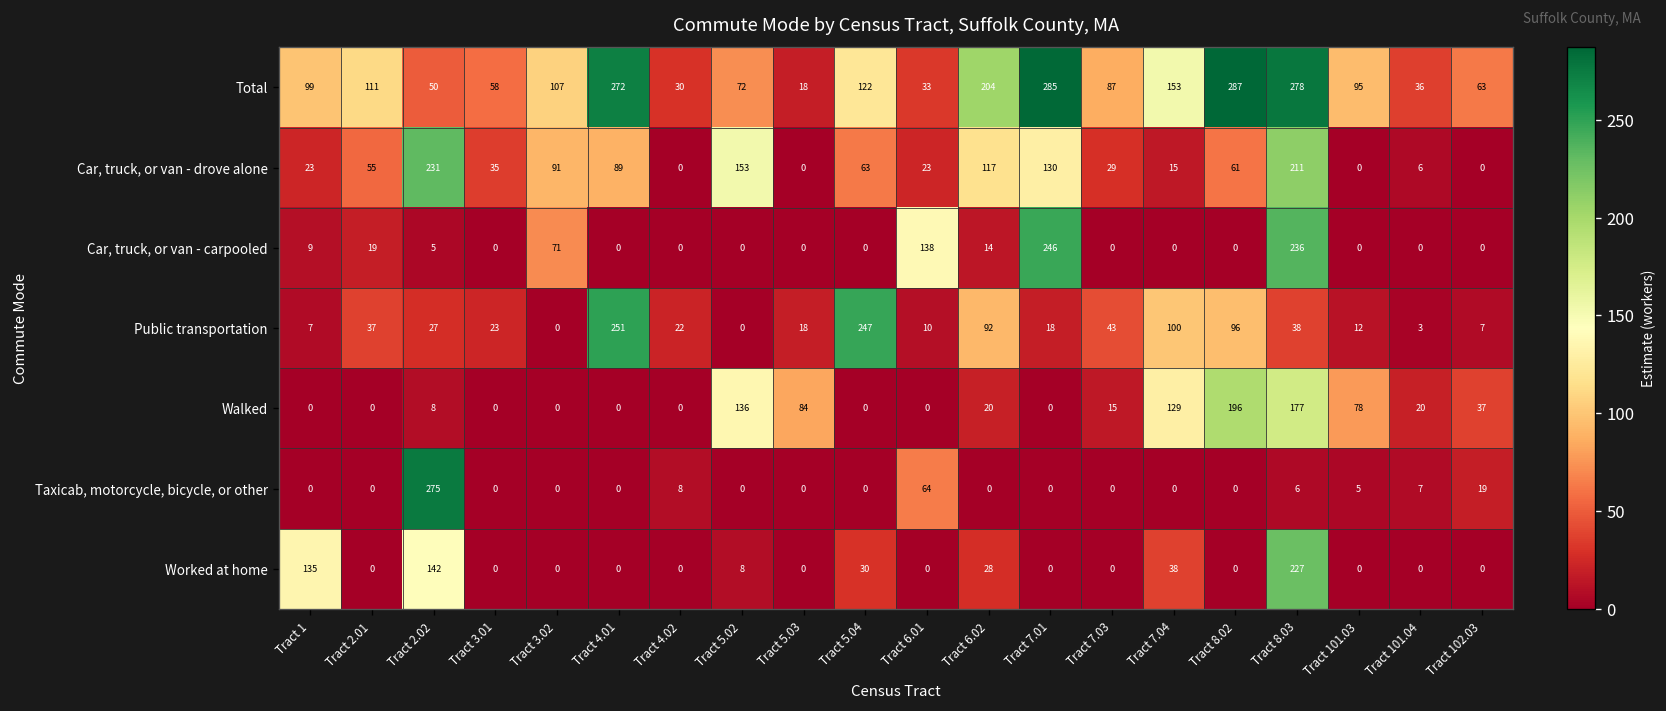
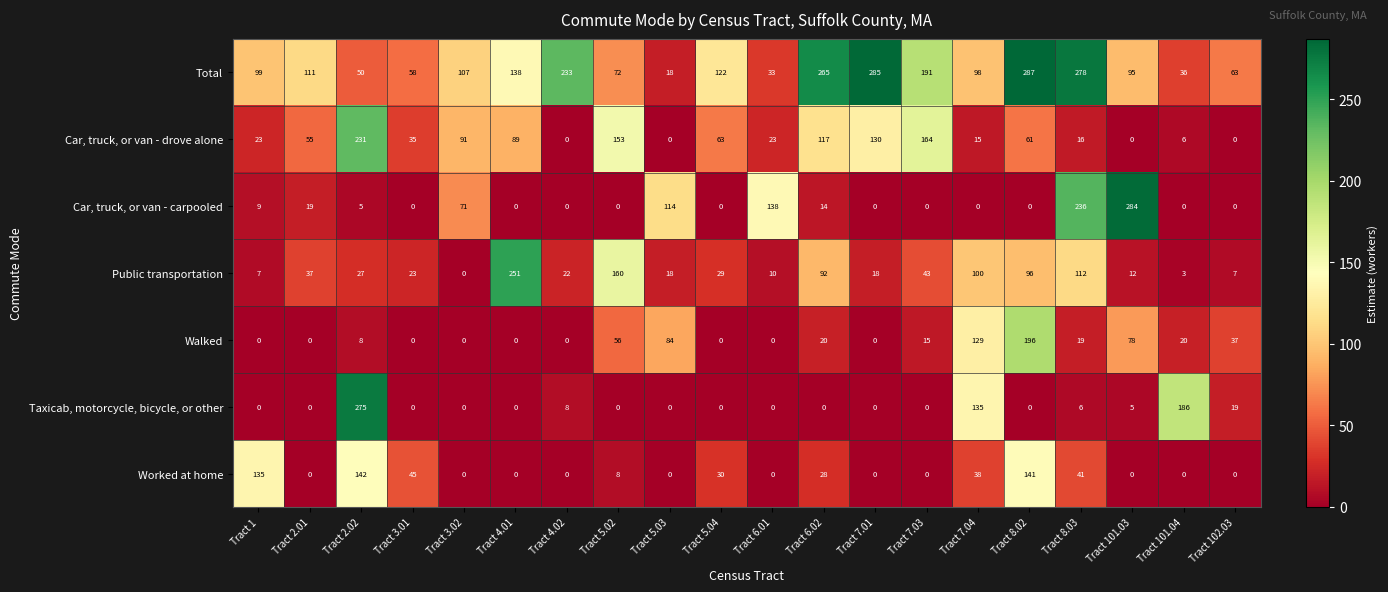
  {
    "Total": {
      "Tract 1": 99,
      "Tract 2.01": 111,
      "Tract 2.02": 50,
      "Tract 3.01": 58,
      "Tract 3.02": 107,
-     "Tract 4.01": 272,
-     "Tract 4.02": 30,
+     "Tract 4.01": 138,
+     "Tract 4.02": 233,
      "Tract 5.02": 72,
      "Tract 5.03": 18,
      "Tract 5.04": 122,
      "Tract 6.01": 33,
-     "Tract 6.02": 204,
+     "Tract 6.02": 265,
      "Tract 7.01": 285,
-     "Tract 7.03": 87,
-     "Tract 7.04": 153,
+     "Tract 7.03": 191,
+     "Tract 7.04": 98,
      "Tract 8.02": 287,
      "Tract 8.03": 278,
      "Tract 101.03": 95,
      "Tract 101.04": 36,
      "Tract 102.03": 63
    },
    "Car, truck, or van - drove alone": {
      "Tract 1": 23,
      "Tract 2.01": 55,
      "Tract 2.02": 231,
      "Tract 3.01": 35,
      "Tract 3.02": 91,
      "Tract 4.01": 89,
      "Tract 4.02": 0,
      "Tract 5.02": 153,
      "Tract 5.03": 0,
      "Tract 5.04": 63,
      "Tract 6.01": 23,
      "Tract 6.02": 117,
      "Tract 7.01": 130,
-     "Tract 7.03": 29,
+     "Tract 7.03": 164,
      "Tract 7.04": 15,
      "Tract 8.02": 61,
-     "Tract 8.03": 211,
+     "Tract 8.03": 16,
      "Tract 101.03": 0,
      "Tract 101.04": 6,
      "Tract 102.03": 0
    },
    "Car, truck, or van - carpooled": {
      "Tract 1": 9,
      "Tract 2.01": 19,
      "Tract 2.02": 5,
      "Tract 3.01": 0,
      "Tract 3.02": 71,
      "Tract 4.01": 0,
      "Tract 4.02": 0,
      "Tract 5.02": 0,
-     "Tract 5.03": 0,
+     "Tract 5.03": 114,
      "Tract 5.04": 0,
      "Tract 6.01": 138,
      "Tract 6.02": 14,
-     "Tract 7.01": 246,
+     "Tract 7.01": 0,
      "Tract 7.03": 0,
      "Tract 7.04": 0,
      "Tract 8.02": 0,
      "Tract 8.03": 236,
-     "Tract 101.03": 0,
+     "Tract 101.03": 284,
      "Tract 101.04": 0,
      "Tract 102.03": 0
    },
    "Public transportation": {
      "Tract 1": 7,
      "Tract 2.01": 37,
      "Tract 2.02": 27,
      "Tract 3.01": 23,
      "Tract 3.02": 0,
      "Tract 4.01": 251,
      "Tract 4.02": 22,
-     "Tract 5.02": 0,
+     "Tract 5.02": 160,
      "Tract 5.03": 18,
-     "Tract 5.04": 247,
+     "Tract 5.04": 29,
      "Tract 6.01": 10,
      "Tract 6.02": 92,
      "Tract 7.01": 18,
      "Tract 7.03": 43,
      "Tract 7.04": 100,
      "Tract 8.02": 96,
-     "Tract 8.03": 38,
+     "Tract 8.03": 112,
      "Tract 101.03": 12,
      "Tract 101.04": 3,
      "Tract 102.03": 7
    },
    "Walked": {
      "Tract 1": 0,
      "Tract 2.01": 0,
      "Tract 2.02": 8,
      "Tract 3.01": 0,
      "Tract 3.02": 0,
      "Tract 4.01": 0,
      "Tract 4.02": 0,
-     "Tract 5.02": 136,
+     "Tract 5.02": 56,
      "Tract 5.03": 84,
      "Tract 5.04": 0,
      "Tract 6.01": 0,
      "Tract 6.02": 20,
      "Tract 7.01": 0,
      "Tract 7.03": 15,
      "Tract 7.04": 129,
      "Tract 8.02": 196,
-     "Tract 8.03": 177,
+     "Tract 8.03": 19,
      "Tract 101.03": 78,
      "Tract 101.04": 20,
      "Tract 102.03": 37
    },
    "Taxicab, motorcycle, bicycle, or other": {
      "Tract 1": 0,
      "Tract 2.01": 0,
      "Tract 2.02": 275,
      "Tract 3.01": 0,
      "Tract 3.02": 0,
      "Tract 4.01": 0,
      "Tract 4.02": 8,
      "Tract 5.02": 0,
      "Tract 5.03": 0,
      "Tract 5.04": 0,
-     "Tract 6.01": 64,
+     "Tract 6.01": 0,
      "Tract 6.02": 0,
      "Tract 7.01": 0,
      "Tract 7.03": 0,
-     "Tract 7.04": 0,
+     "Tract 7.04": 135,
      "Tract 8.02": 0,
      "Tract 8.03": 6,
      "Tract 101.03": 5,
-     "Tract 101.04": 7,
+     "Tract 101.04": 186,
      "Tract 102.03": 19
    },
    "Worked at home": {
      "Tract 1": 135,
      "Tract 2.01": 0,
      "Tract 2.02": 142,
-     "Tract 3.01": 0,
+     "Tract 3.01": 45,
      "Tract 3.02": 0,
      "Tract 4.01": 0,
      "Tract 4.02": 0,
      "Tract 5.02": 8,
      "Tract 5.03": 0,
      "Tract 5.04": 30,
      "Tract 6.01": 0,
      "Tract 6.02": 28,
      "Tract 7.01": 0,
      "Tract 7.03": 0,
      "Tract 7.04": 38,
-     "Tract 8.02": 0,
-     "Tract 8.03": 227,
+     "Tract 8.02": 141,
+     "Tract 8.03": 41,
      "Tract 101.03": 0,
      "Tract 101.04": 0,
      "Tract 102.03": 0
    }
  }
